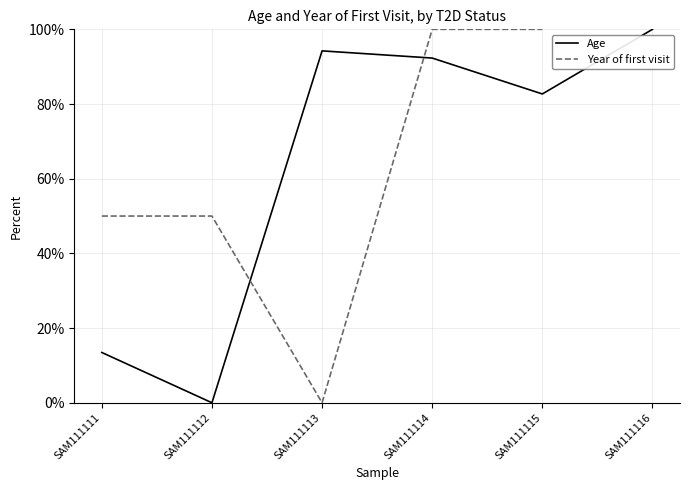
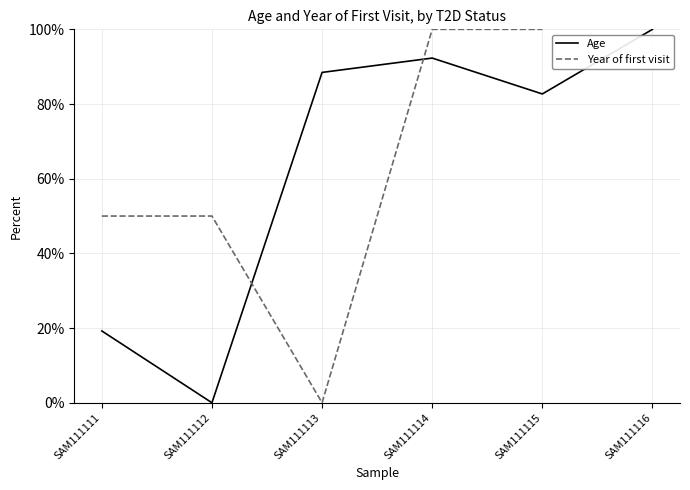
  {
    "Age": {
-     "SAM111111": "13%",
+     "SAM111111": "19%",
      "SAM111112": "0%",
-     "SAM111113": "94%",
+     "SAM111113": "88%",
      "SAM111114": "92%",
      "SAM111115": "83%",
      "SAM111116": "100%"
    },
    "Year of first visit": {
      "SAM111111": "50%",
      "SAM111112": "50%",
      "SAM111113": "0%",
      "SAM111114": "100%",
      "SAM111115": "100%"
    }
  }
